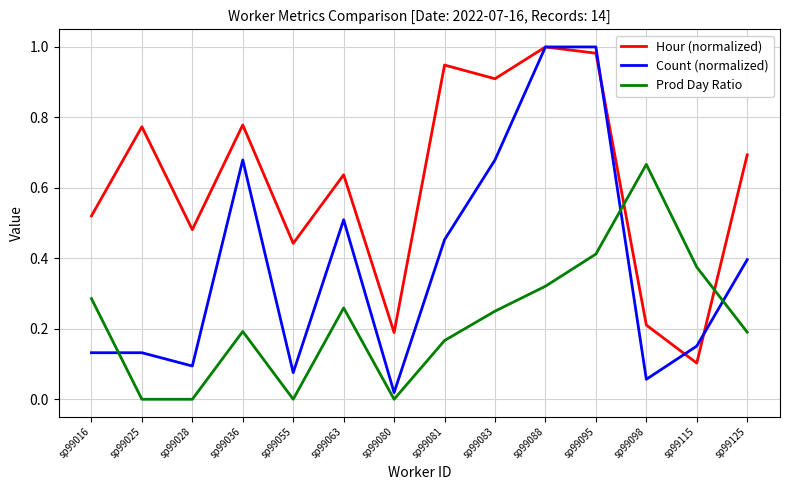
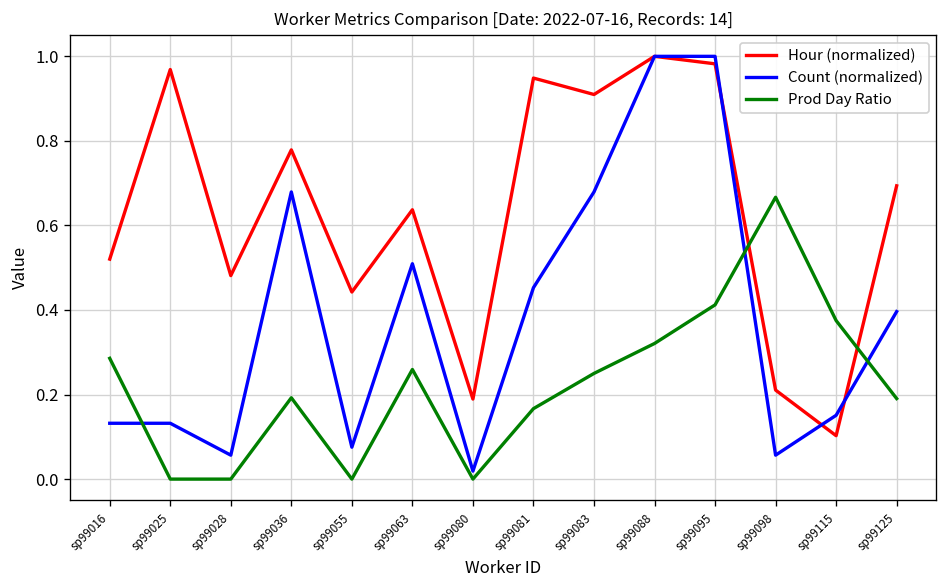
  {
    "Hour (normalized)": {
      "sp99016": 0.52,
-     "sp99025": 0.77,
+     "sp99025": 0.97,
      "sp99028": 0.48,
      "sp99036": 0.78,
      "sp99055": 0.44,
      "sp99063": 0.64,
      "sp99080": 0.19,
      "sp99081": 0.95,
      "sp99083": 0.91,
      "sp99095": 0.98,
      "sp99098": 0.21,
      "sp99115": 0.10,
      "sp99125": 0.69
    },
    "Count (normalized)": {
      "sp99016": 0.13,
      "sp99025": 0.13,
-     "sp99028": 0.09,
+     "sp99028": 0.06,
      "sp99036": 0.68,
      "sp99055": 0.08,
      "sp99063": 0.51,
      "sp99080": 0.02,
      "sp99081": 0.45,
      "sp99083": 0.68,
      "sp99095": 1.00,
      "sp99098": 0.06,
      "sp99115": 0.15,
      "sp99125": 0.40
    },
    "Prod Day Ratio": {
      "sp99016": 0.29,
      "sp99025": 0.00,
      "sp99028": 0.00,
      "sp99036": 0.19,
      "sp99055": 0.00,
      "sp99063": 0.26,
      "sp99080": 0.00,
      "sp99081": 0.17,
      "sp99083": 0.25,
      "sp99088": 0.32,
      "sp99095": 0.41,
      "sp99098": 0.67,
      "sp99115": 0.38,
      "sp99125": 0.19
    }
  }
